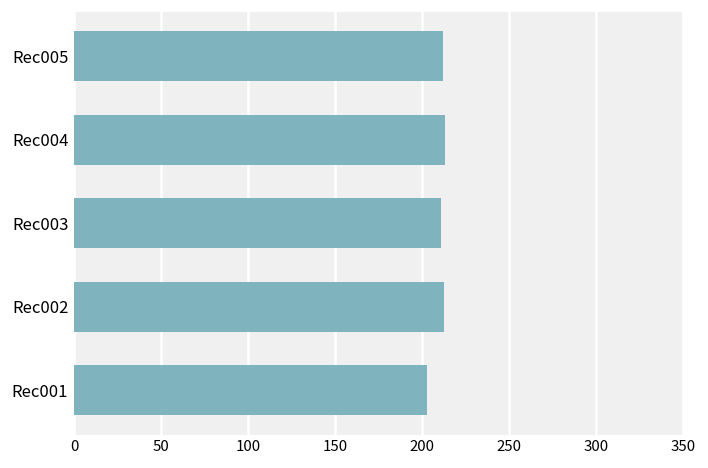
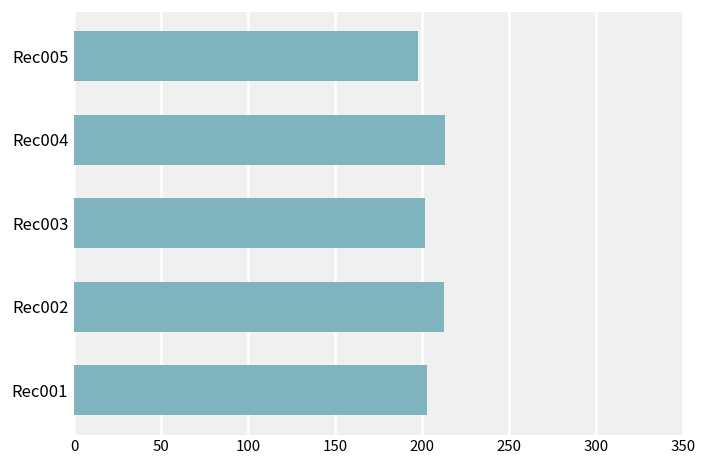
  {
-   "Rec005": 212,
+   "Rec005": 198,
    "Rec004": 213,
-   "Rec003": 211,
+   "Rec003": 201,
    "Rec002": 212,
    "Rec001": 203
  }
